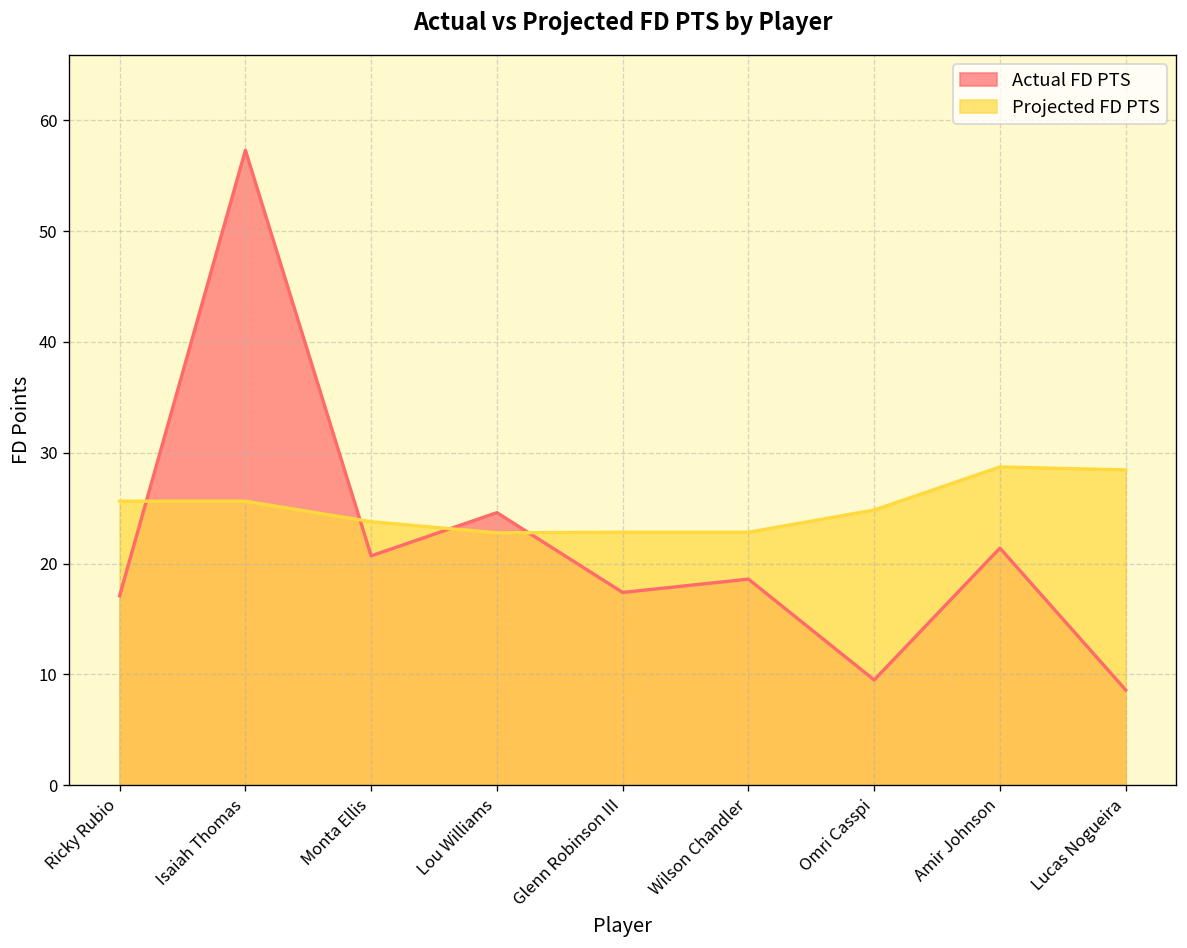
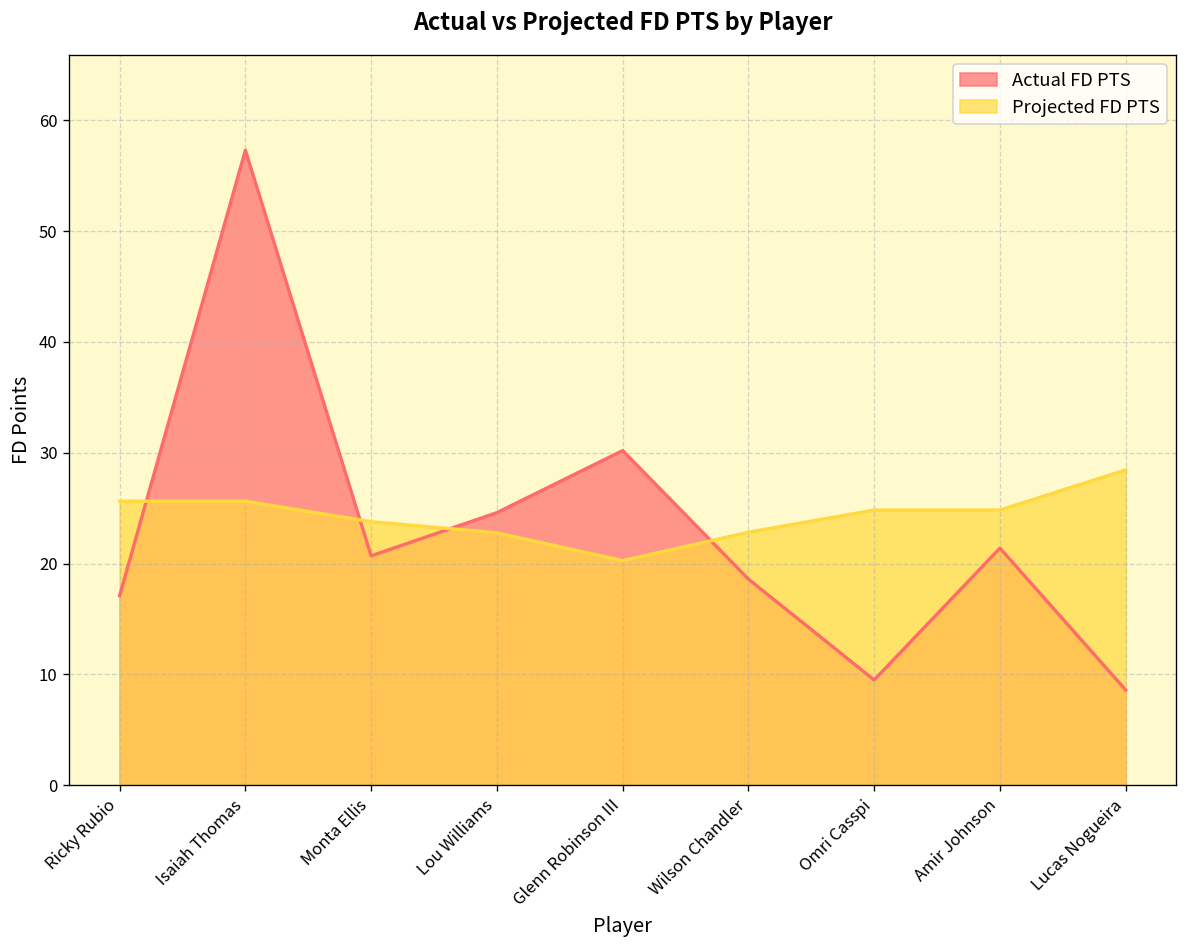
  {
    "Actual FD PTS": {
      "Ricky Rubio": 17,
      "Isaiah Thomas": 57,
      "Monta Ellis": 21,
      "Lou Williams": 25,
-     "Glenn Robinson III": 17,
+     "Glenn Robinson III": 30,
      "Wilson Chandler": 19,
      "Omri Casspi": 10,
      "Amir Johnson": 21,
      "Lucas Nogueira": 9
    },
    "Projected FD PTS": {
      "Ricky Rubio": 26,
      "Isaiah Thomas": 26,
      "Monta Ellis": 24,
      "Lou Williams": 23,
-     "Glenn Robinson III": 23,
+     "Glenn Robinson III": 20,
      "Wilson Chandler": 23,
      "Omri Casspi": 25,
-     "Amir Johnson": 29,
+     "Amir Johnson": 25,
      "Lucas Nogueira": 28
    }
  }
